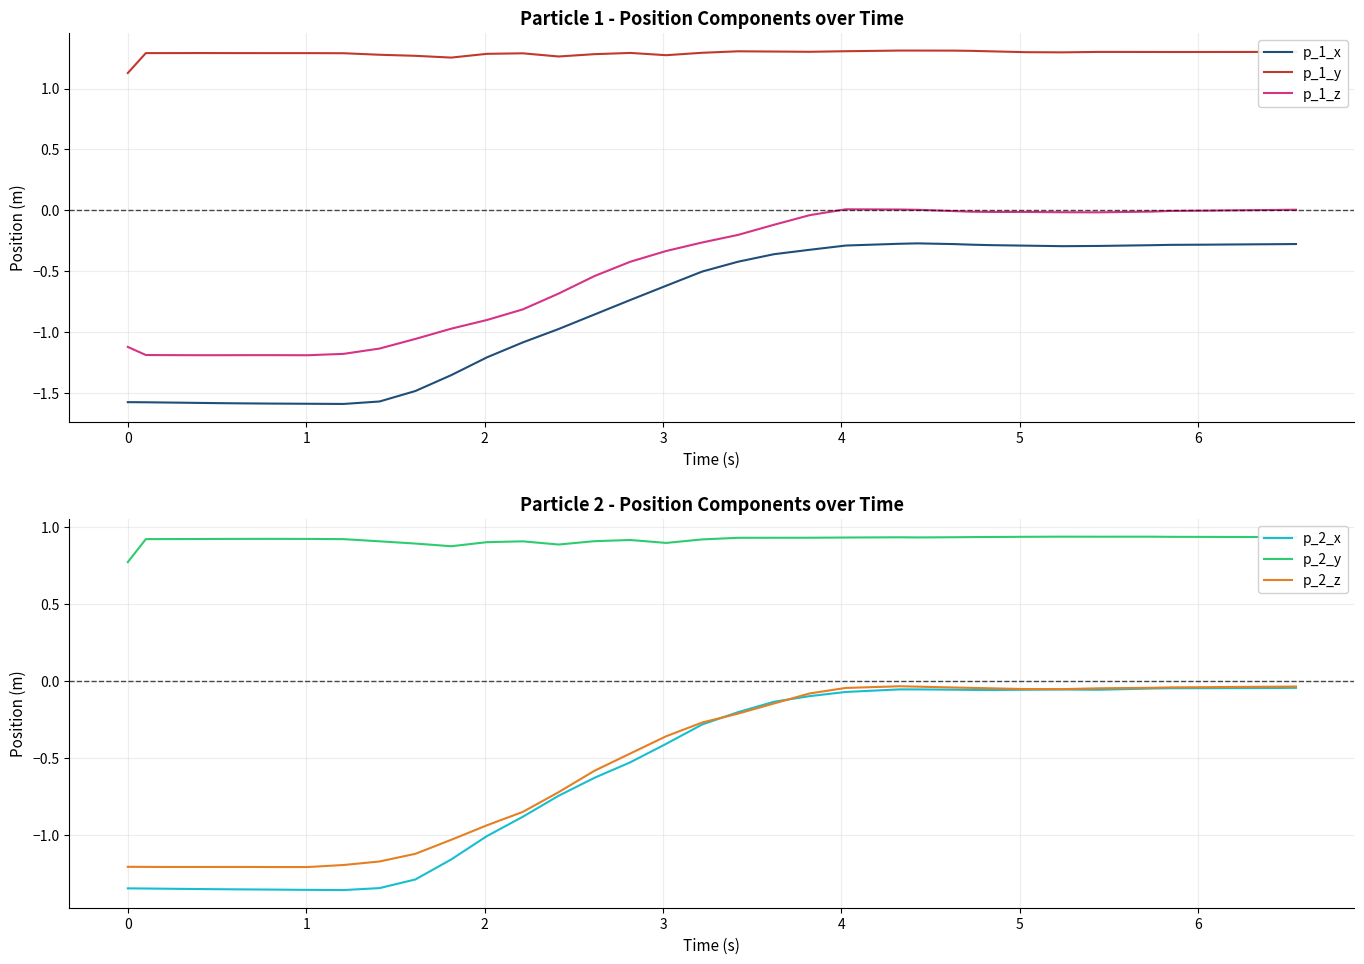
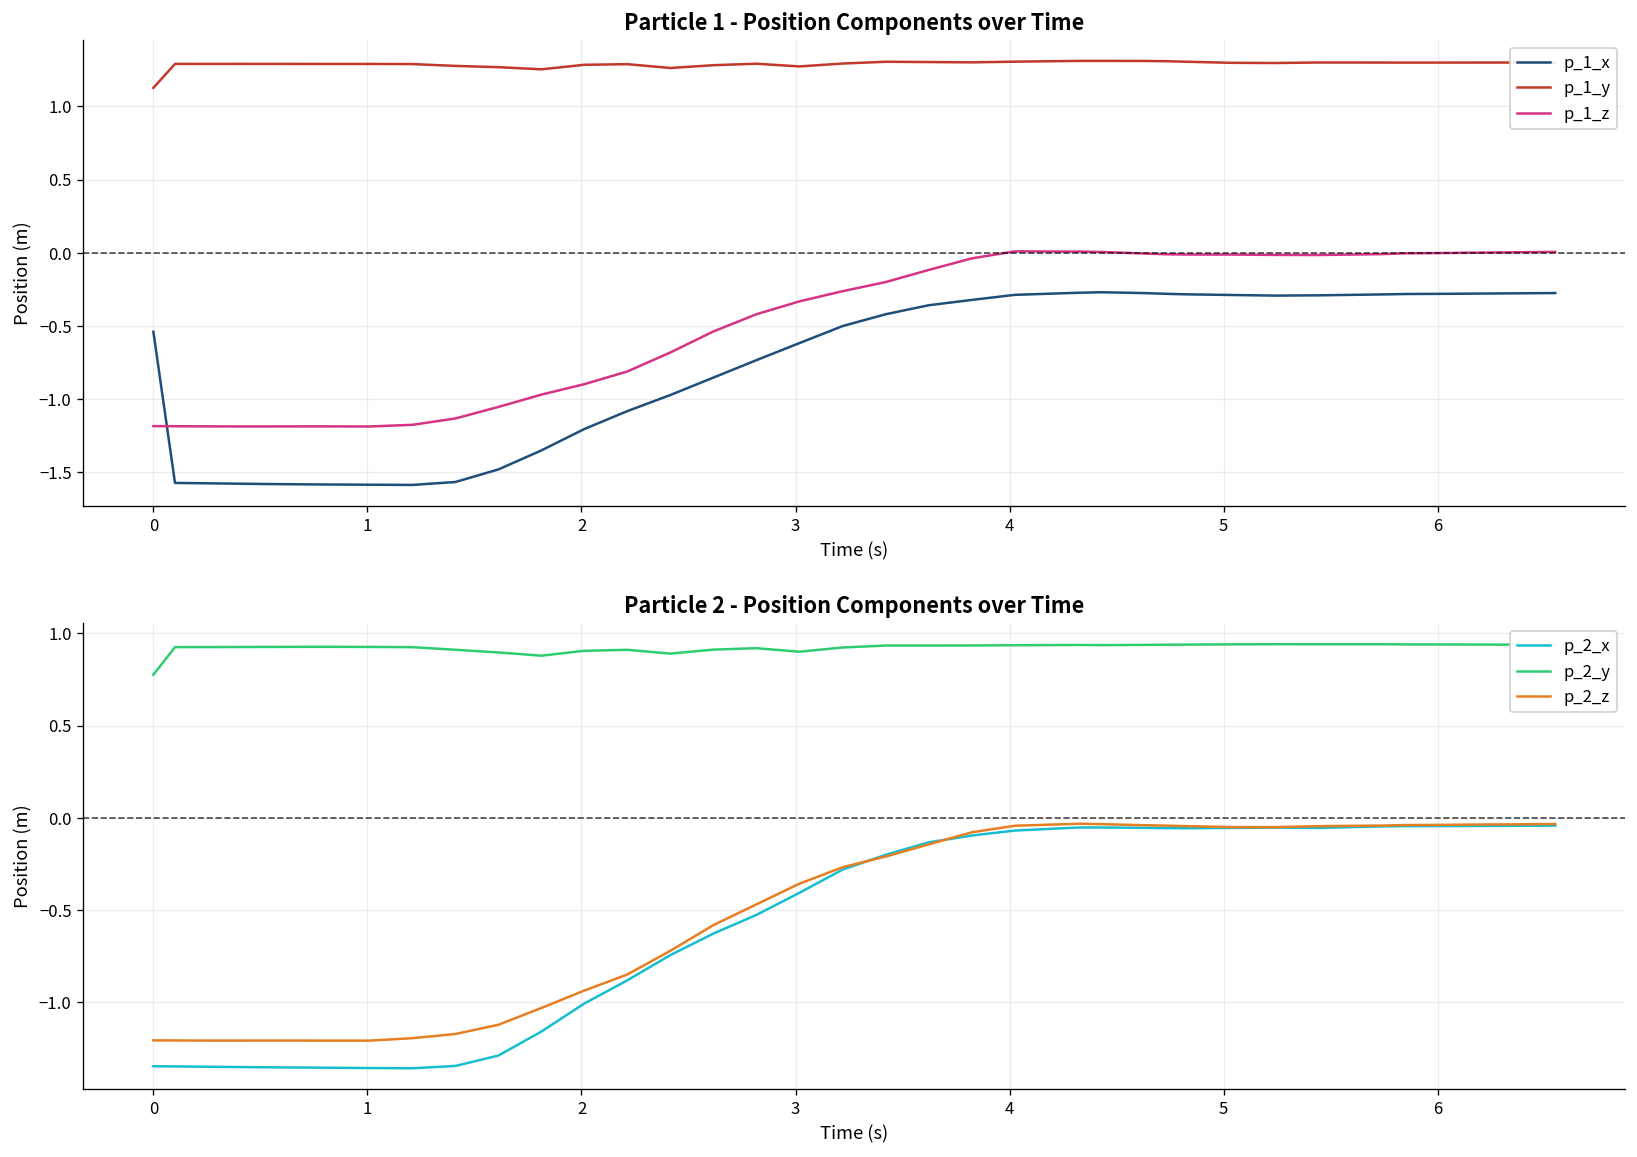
  {
    "Particle 1 - Position Components over Time": {
      "p_1_x": {
-       "0": -1.57
+       "0": -0.54
      },
      "p_1_y": {
        "0": 1.13
      },
      "p_1_z": {
-       "0": -1.12
+       "0": -1.18
      }
    },
    "Particle 2 - Position Components over Time": {
      "p_2_x": {
        "0": -1.35
      },
      "p_2_y": {
        "0": 0.78
      },
      "p_2_z": {
        "0": -1.21
      }
    }
  }
